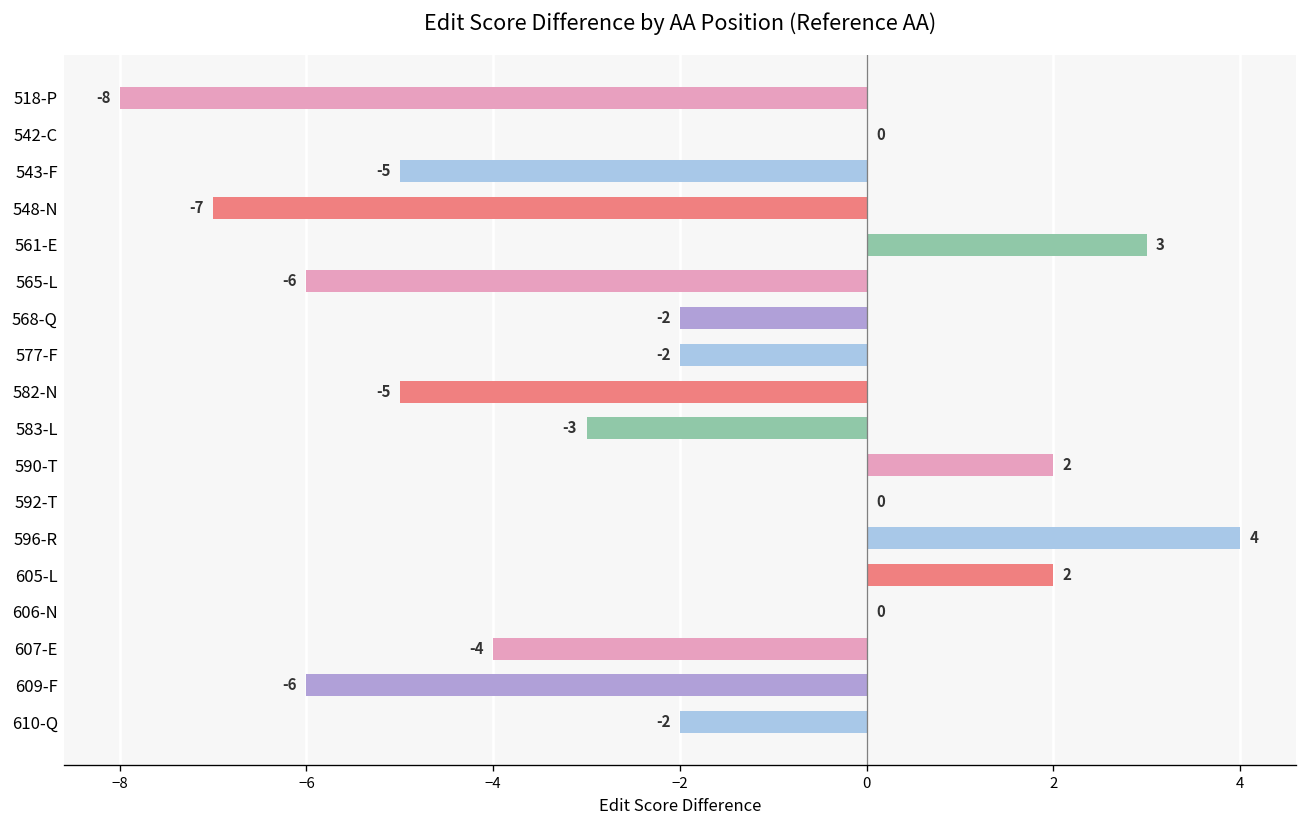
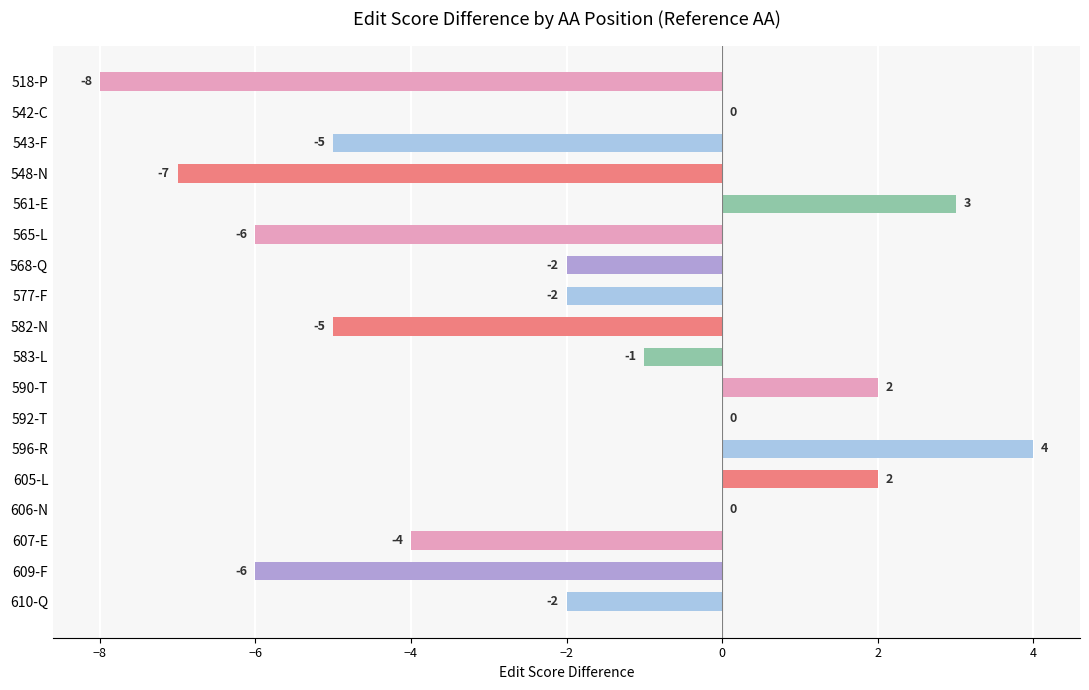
  {
    "518-P": -8,
    "542-C": 0,
    "543-F": -5,
    "548-N": -7,
    "561-E": 3,
    "565-L": -6,
    "568-Q": -2,
    "577-F": -2,
    "582-N": -5,
-   "583-L": -3,
+   "583-L": -1,
    "590-T": 2,
    "592-T": 0,
    "596-R": 4,
    "605-L": 2,
    "606-N": 0,
    "607-E": -4,
    "609-F": -6,
    "610-Q": -2
  }
